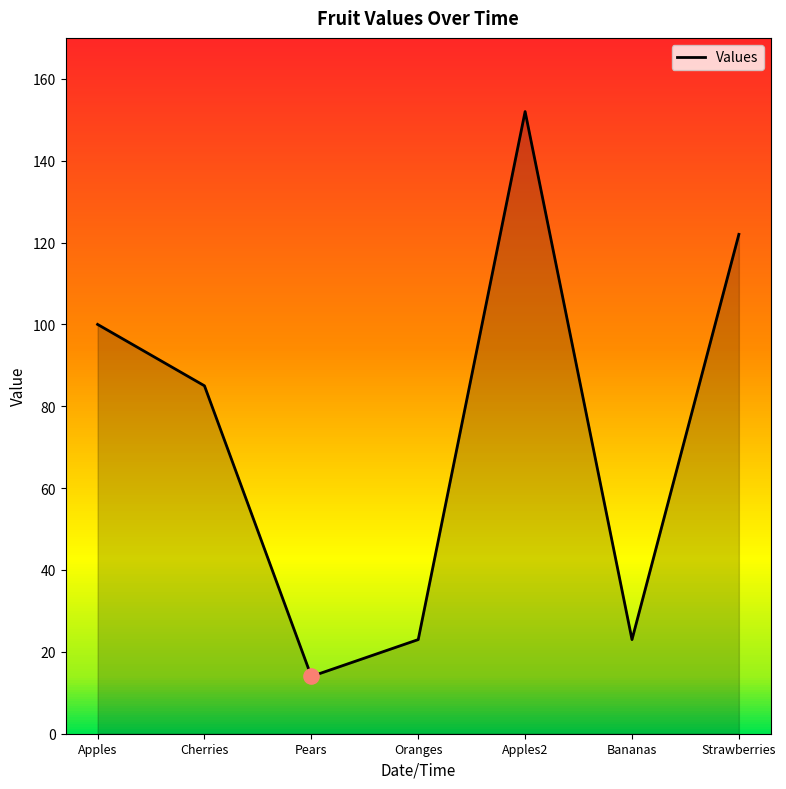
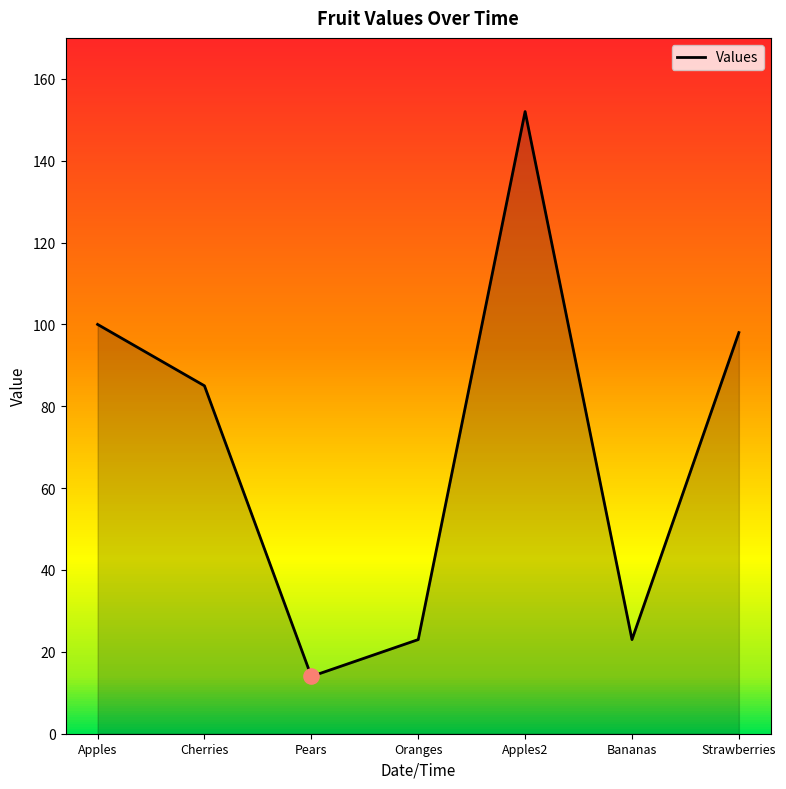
  {
    "Values": {
      "Apples": 100,
      "Cherries": 85,
      "Oranges": 23,
      "Apples2": 152,
      "Bananas": 23,
-     "Strawberries": 122
+     "Strawberries": 98
    }
  }
